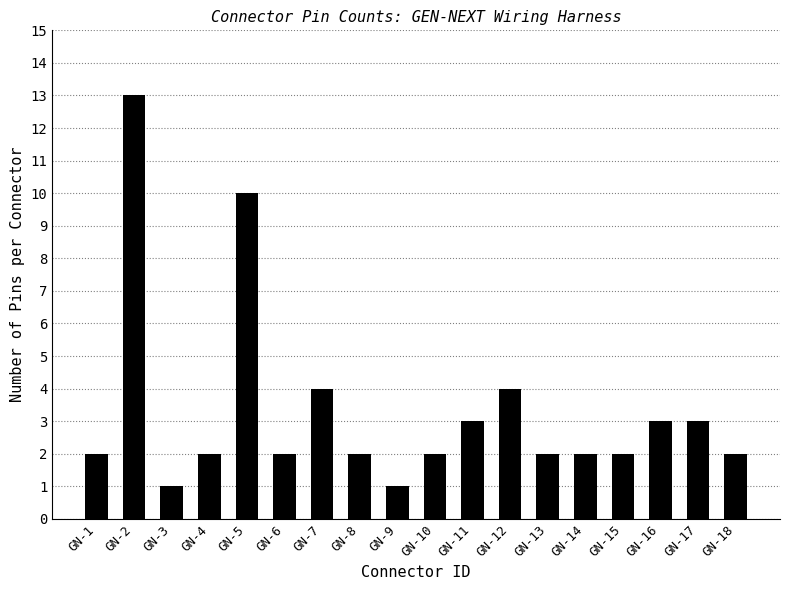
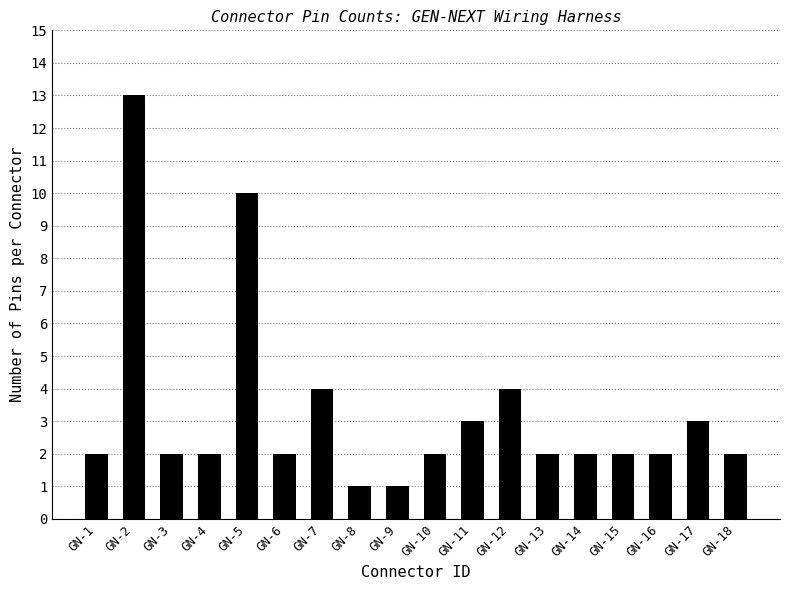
  {
    "GN-1": 2,
    "GN-2": 13,
-   "GN-3": 1,
+   "GN-3": 2,
    "GN-4": 2,
    "GN-5": 10,
    "GN-6": 2,
    "GN-7": 4,
-   "GN-8": 2,
+   "GN-8": 1,
    "GN-9": 1,
    "GN-10": 2,
    "GN-11": 3,
    "GN-12": 4,
    "GN-13": 2,
    "GN-14": 2,
    "GN-15": 2,
-   "GN-16": 3,
+   "GN-16": 2,
    "GN-17": 3,
    "GN-18": 2
  }
